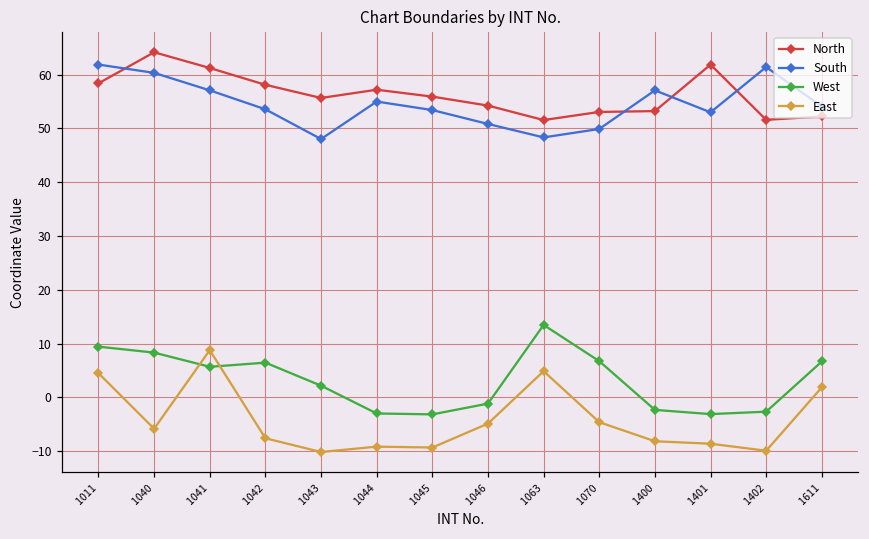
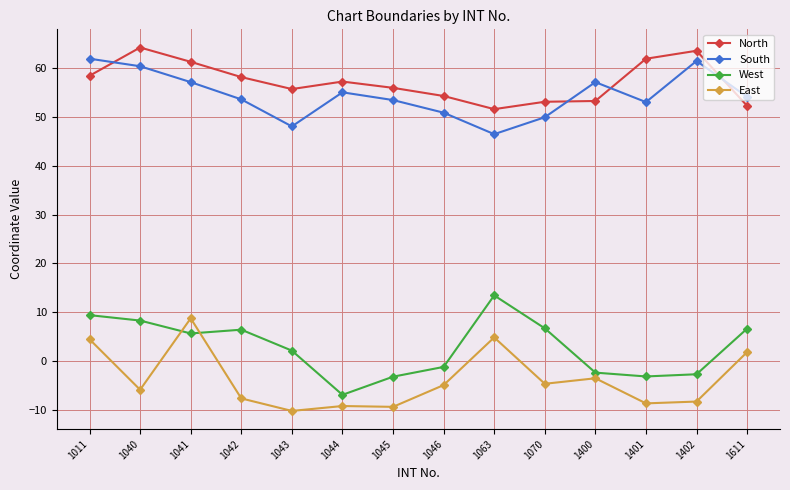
  {
    "North": {
      "1011": 58,
      "1040": 64,
      "1041": 61,
      "1042": 58,
      "1043": 56,
      "1044": 57,
      "1045": 56,
      "1046": 54,
      "1063": 52,
      "1070": 53,
      "1400": 53,
      "1401": 62,
-     "1402": 52,
+     "1402": 64,
      "1611": 52
    },
    "South": {
      "1011": 62,
      "1040": 60,
      "1041": 57,
      "1042": 54,
      "1043": 48,
      "1044": 55,
      "1045": 53,
      "1046": 51,
-     "1063": 48,
+     "1063": 46,
      "1070": 50,
      "1400": 57,
      "1401": 53,
      "1402": 61
    },
    "West": {
      "1011": 9,
      "1040": 8,
      "1041": 6,
      "1042": 6,
      "1043": 2,
-     "1044": -3,
+     "1044": -7,
      "1045": -3,
      "1046": -1,
      "1063": 13,
      "1070": 7,
      "1400": -2,
      "1401": -3,
      "1402": -3,
      "1611": 7
    },
    "East": {
      "1011": 4,
      "1040": -6,
      "1041": 9,
      "1042": -8,
      "1043": -10,
      "1044": -9,
      "1045": -9,
      "1046": -5,
      "1063": 5,
      "1070": -5,
-     "1400": -8,
+     "1400": -3,
      "1401": -9,
-     "1402": -10,
+     "1402": -8,
      "1611": 2
    }
  }
